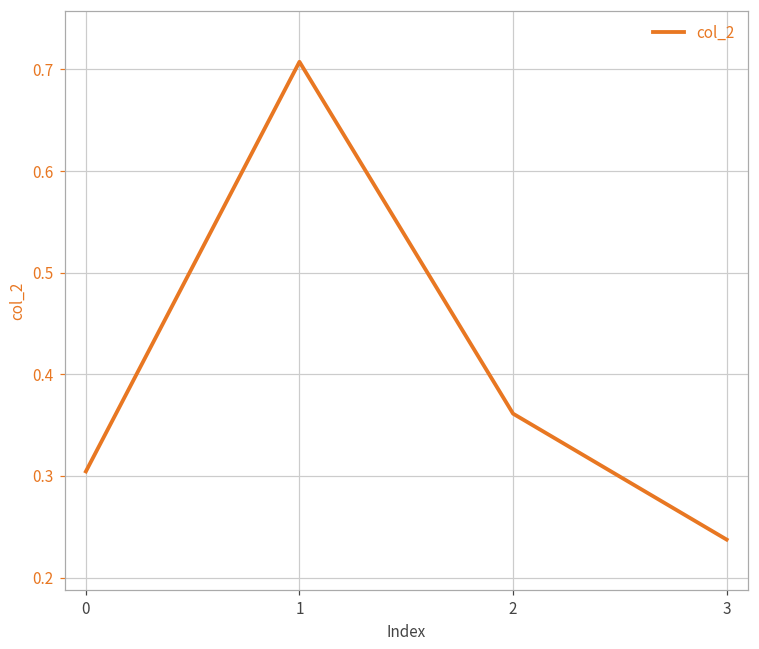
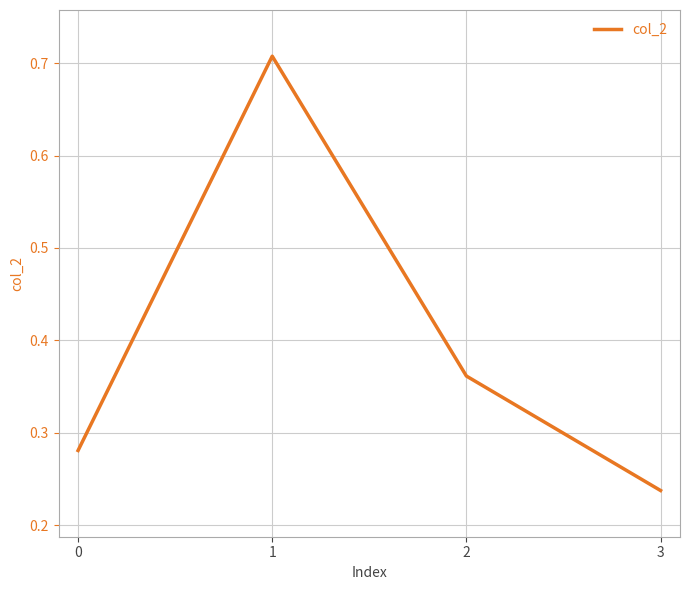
  {
-   "0": 0.30,
+   "0": 0.28,
    "1": 0.71,
    "2": 0.36,
    "3": 0.24
  }
